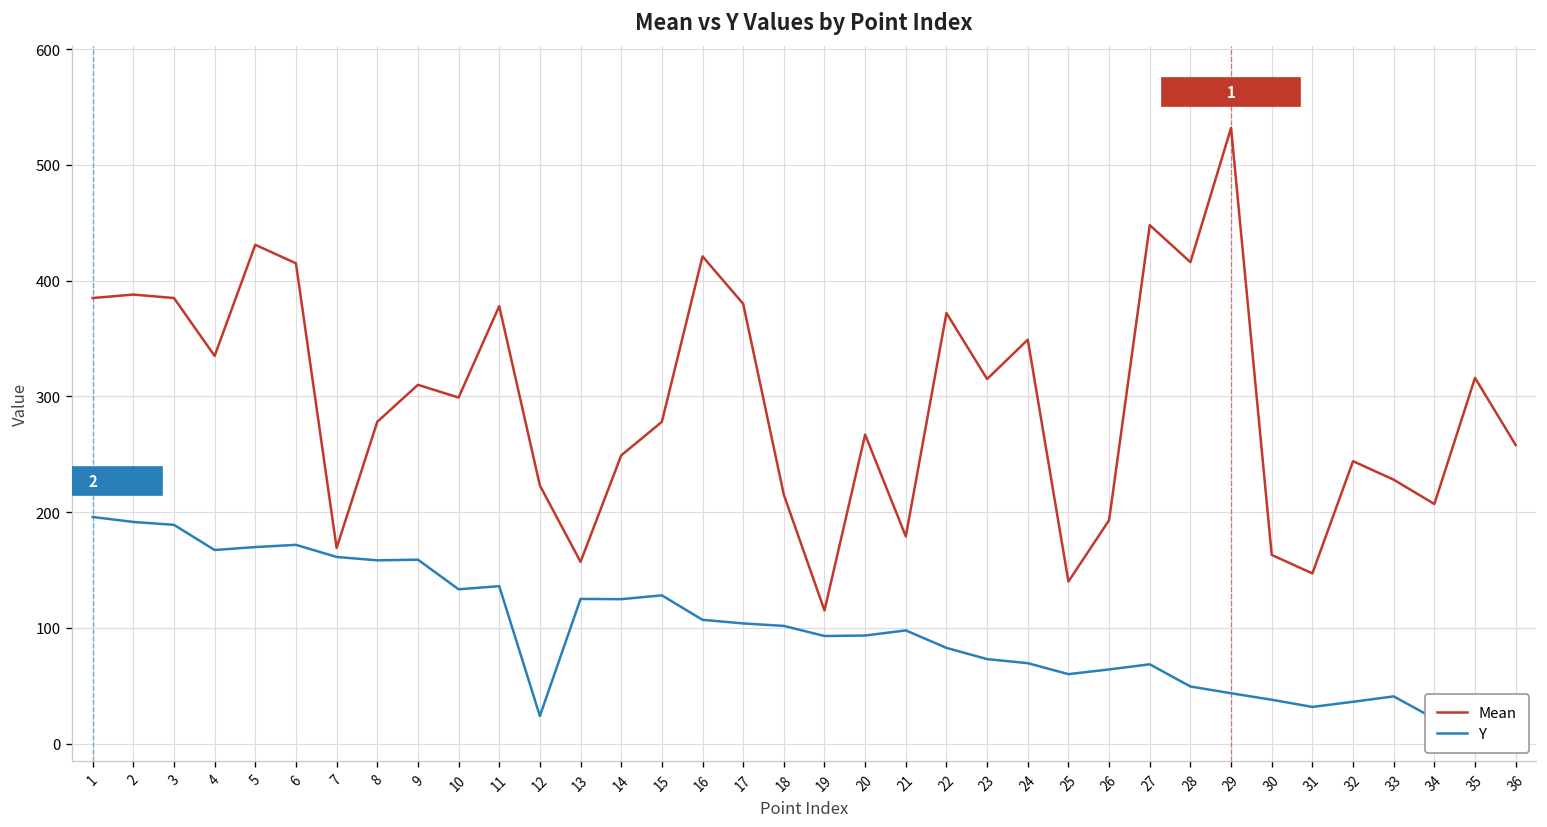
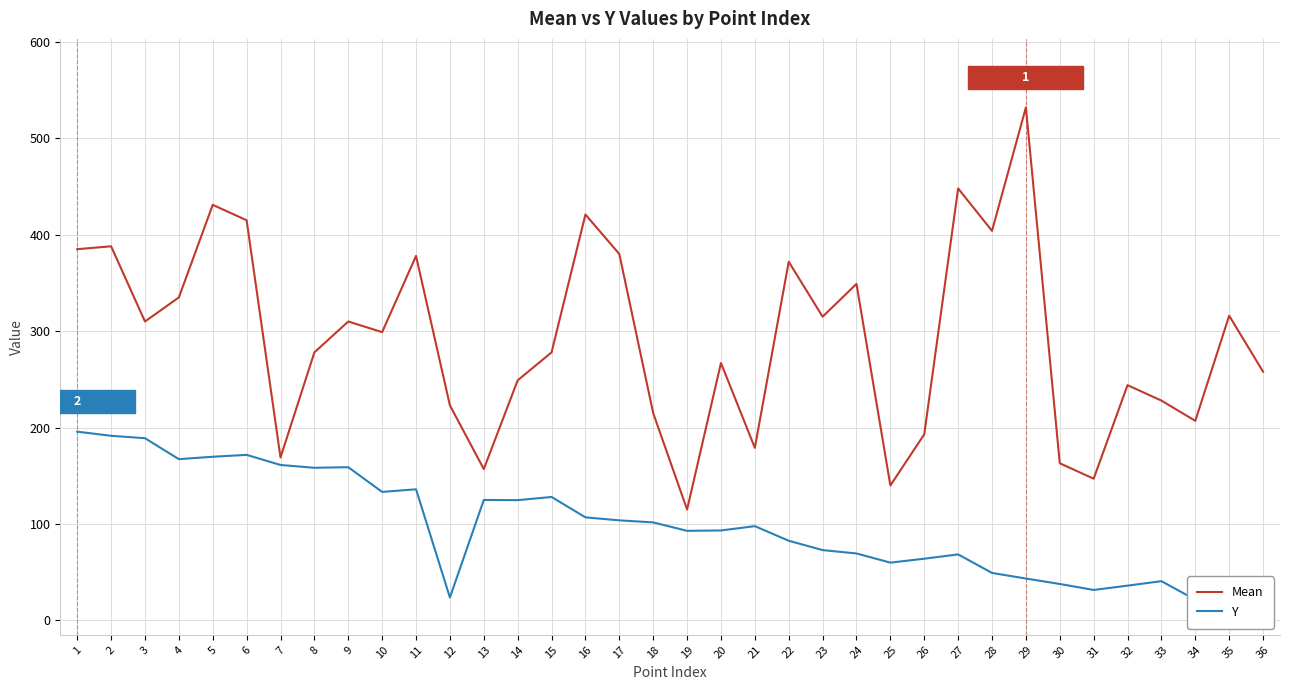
  {
    "Mean": {
      "1": 390,
      "2": 390,
-     "3": 390,
+     "3": 310,
      "4": 340,
      "5": 430,
      "6": 420,
      "7": 170,
      "8": 280,
      "9": 310,
      "10": 300,
      "11": 380,
      "12": 220,
      "13": 160,
      "14": 250,
      "15": 280,
      "16": 420,
      "17": 380,
      "18": 220,
      "19": 120,
      "20": 270,
      "21": 180,
      "22": 370,
      "23": 320,
      "24": 350,
      "25": 140,
      "26": 190,
      "27": 450,
-     "28": 420,
+     "28": 400,
      "30": 160,
      "31": 150,
      "32": 240,
      "33": 230,
      "34": 210,
      "35": 320,
      "36": 260
    },
    "Y": {
      "2": 190,
      "3": 190,
      "4": 170,
      "5": 170,
      "6": 170,
      "7": 160,
      "8": 160,
      "9": 160,
      "10": 130,
      "11": 140,
      "12": 20,
      "13": 120,
      "14": 120,
      "15": 130,
      "16": 110,
      "17": 100,
      "18": 100,
      "19": 90,
      "20": 90,
      "21": 100,
      "22": 80,
      "23": 70,
      "24": 70,
      "25": 60,
      "26": 60,
      "27": 70,
      "28": 50,
      "29": 40,
      "30": 40,
      "31": 30,
      "32": 40,
      "33": 40
    }
  }
